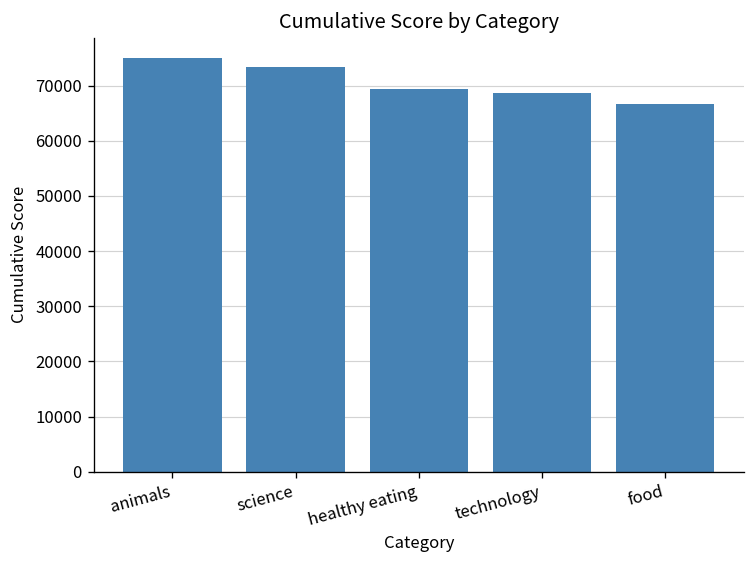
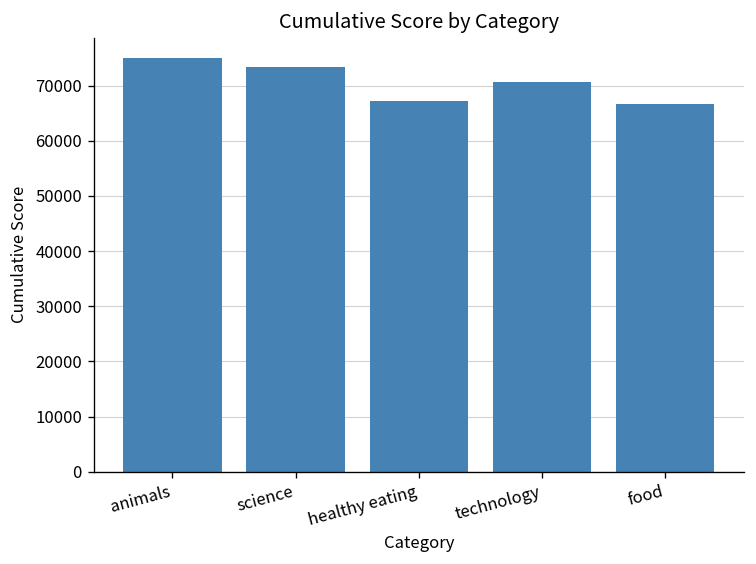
  {
    "animals": 75000,
    "science": 73000,
-   "healthy eating": 69000,
-   "technology": 69000,
+   "healthy eating": 67000,
+   "technology": 71000,
    "food": 67000
  }
